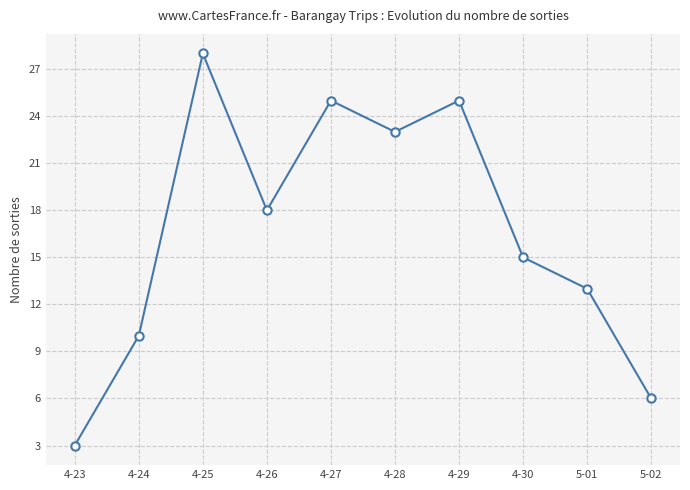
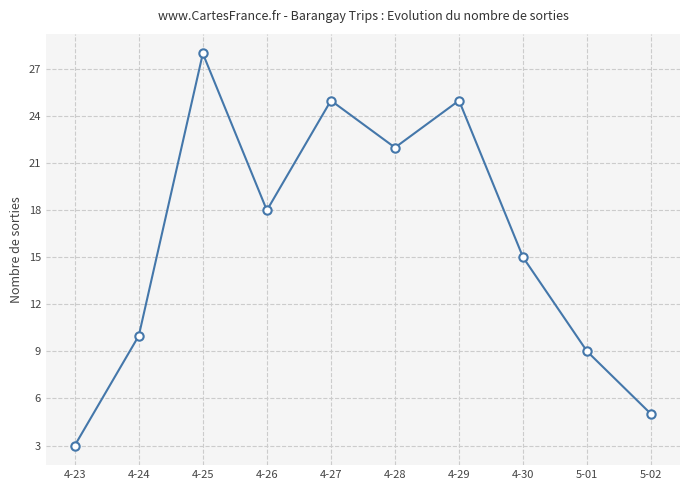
  {
    "4-23": 3,
    "4-24": 10,
    "4-25": 28,
    "4-26": 18,
    "4-27": 25,
-   "4-28": 23,
+   "4-28": 22,
    "4-29": 25,
    "4-30": 15,
-   "5-01": 13,
-   "5-02": 6
+   "5-01": 9,
+   "5-02": 5
  }
